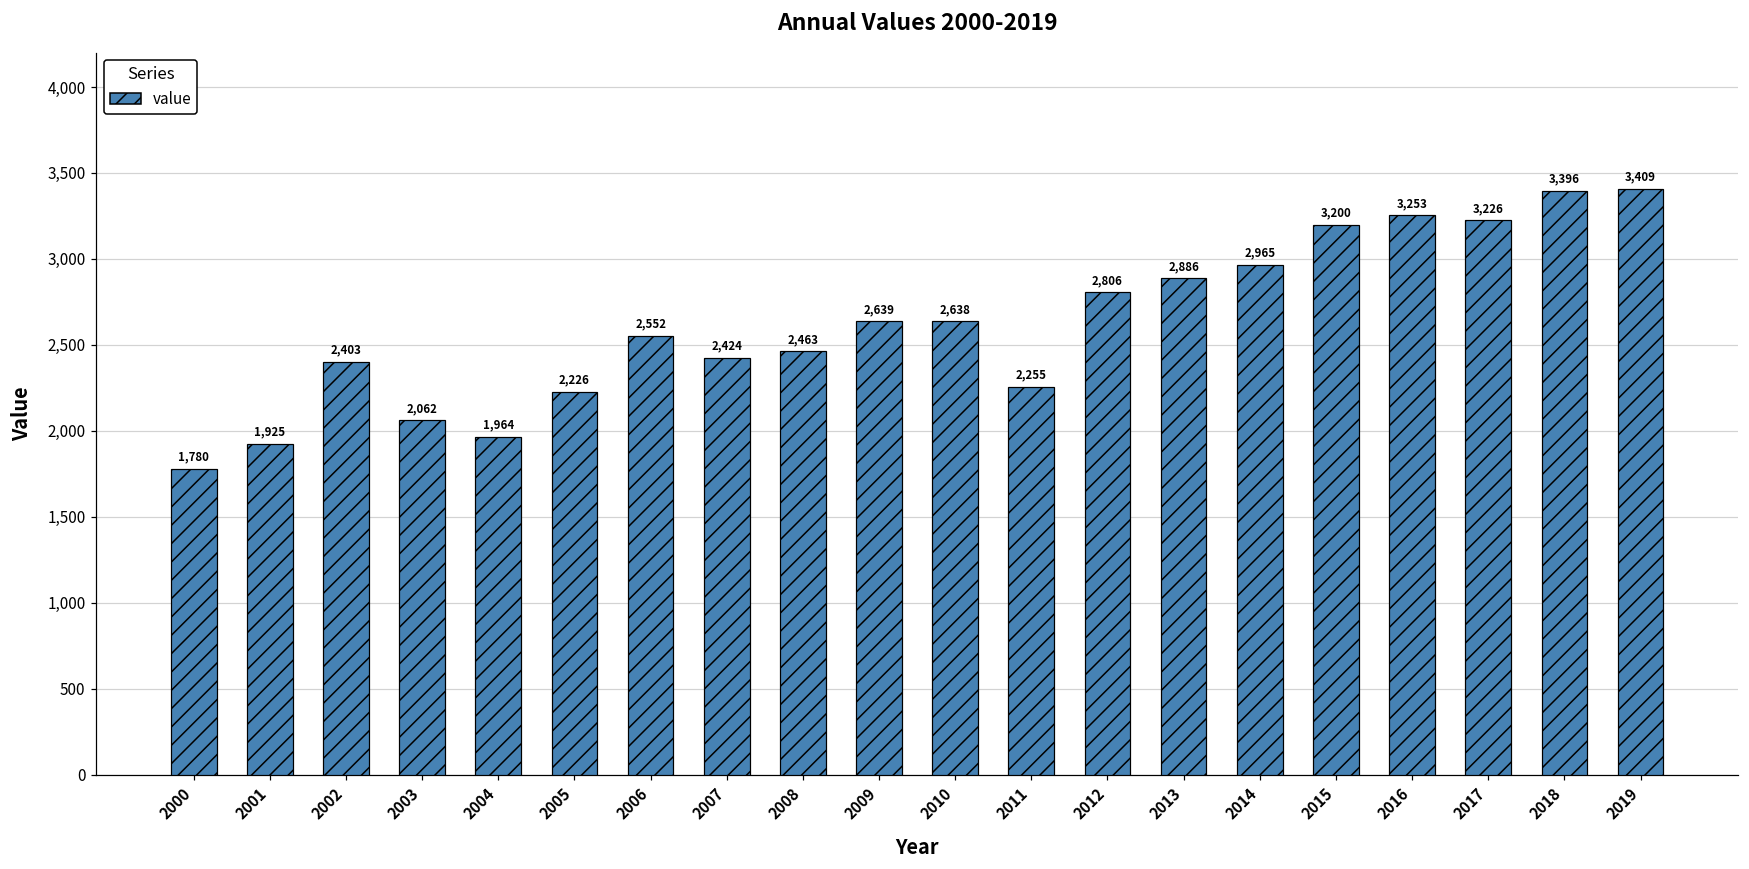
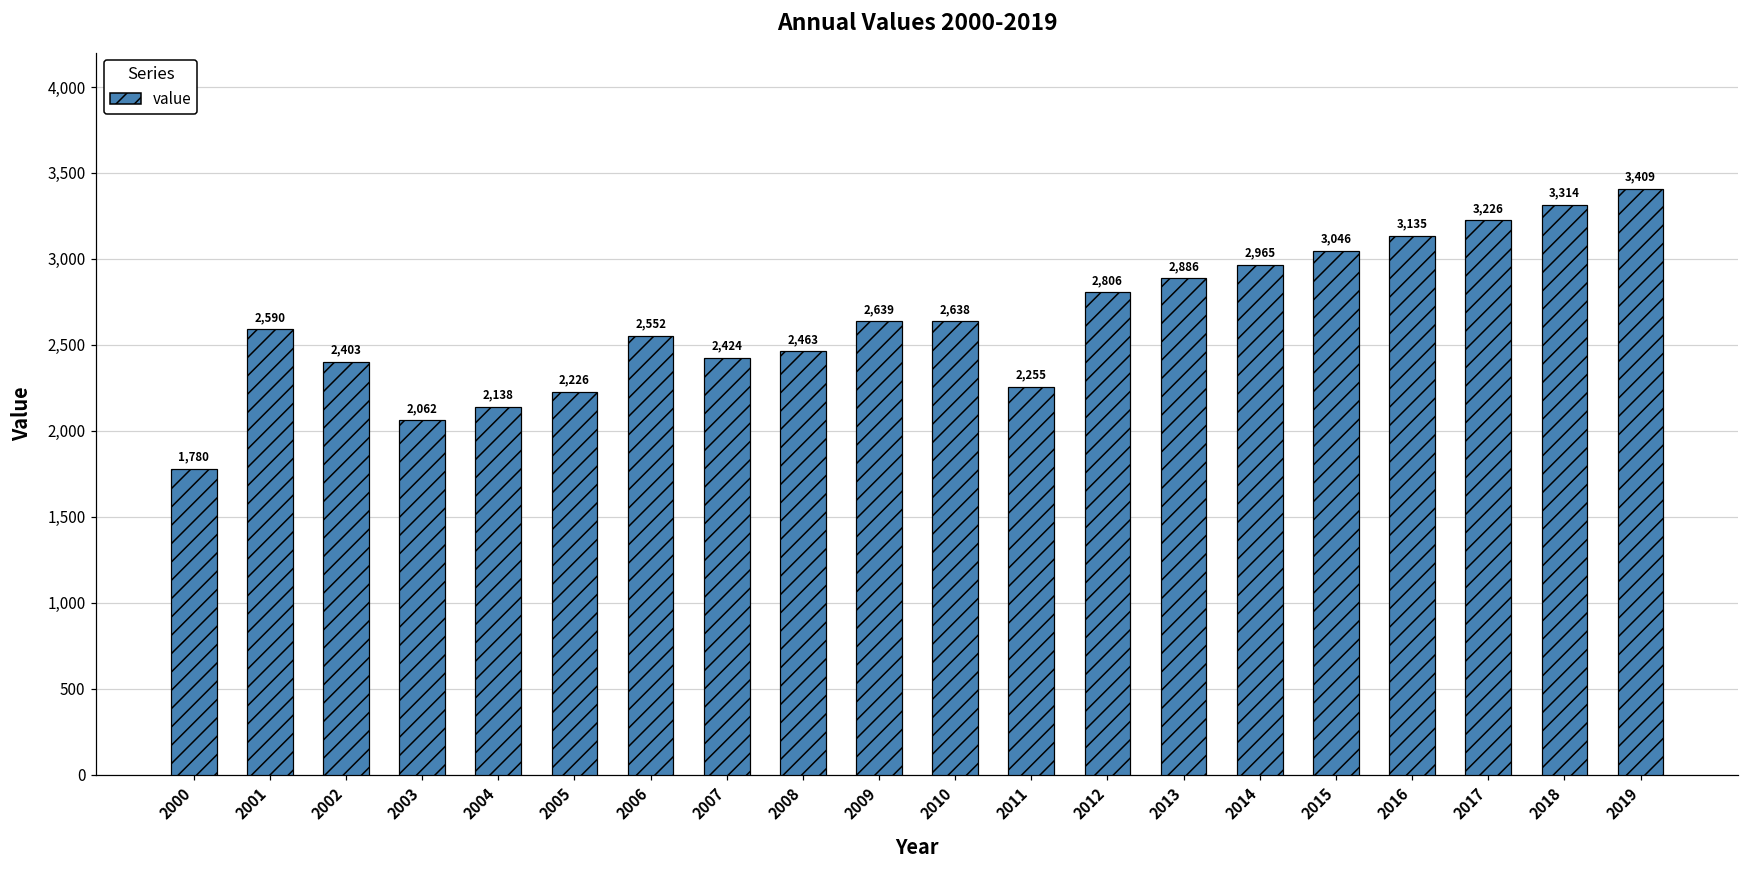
  {
    "2000": "1,780",
-   "2001": "1,925",
+   "2001": "2,590",
    "2002": "2,403",
    "2003": "2,062",
-   "2004": "1,964",
+   "2004": "2,138",
    "2005": "2,226",
    "2006": "2,552",
    "2007": "2,424",
    "2008": "2,463",
    "2009": "2,639",
    "2010": "2,638",
    "2011": "2,255",
    "2012": "2,806",
    "2013": "2,886",
    "2014": "2,965",
-   "2015": "3,200",
-   "2016": "3,253",
+   "2015": "3,046",
+   "2016": "3,135",
    "2017": "3,226",
-   "2018": "3,396",
+   "2018": "3,314",
    "2019": "3,409"
  }
